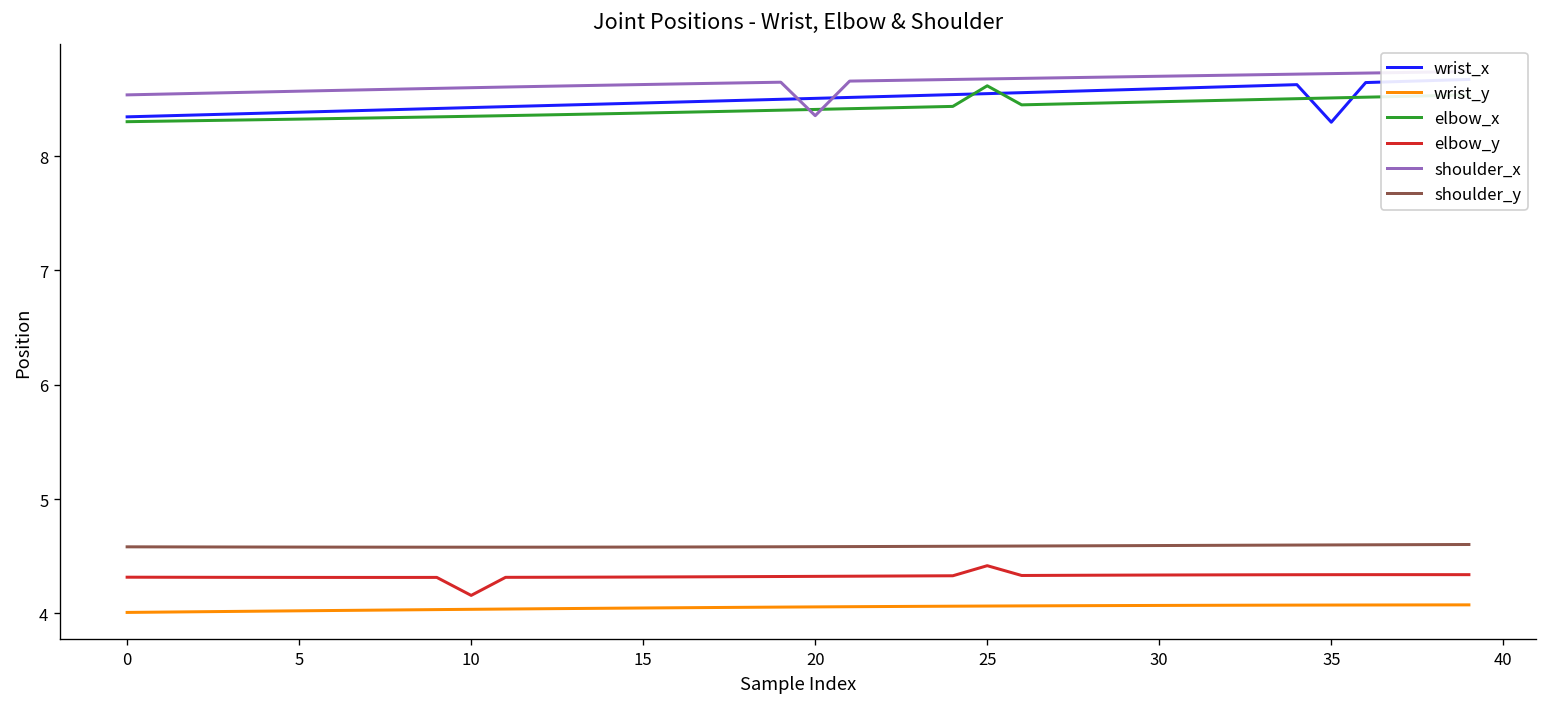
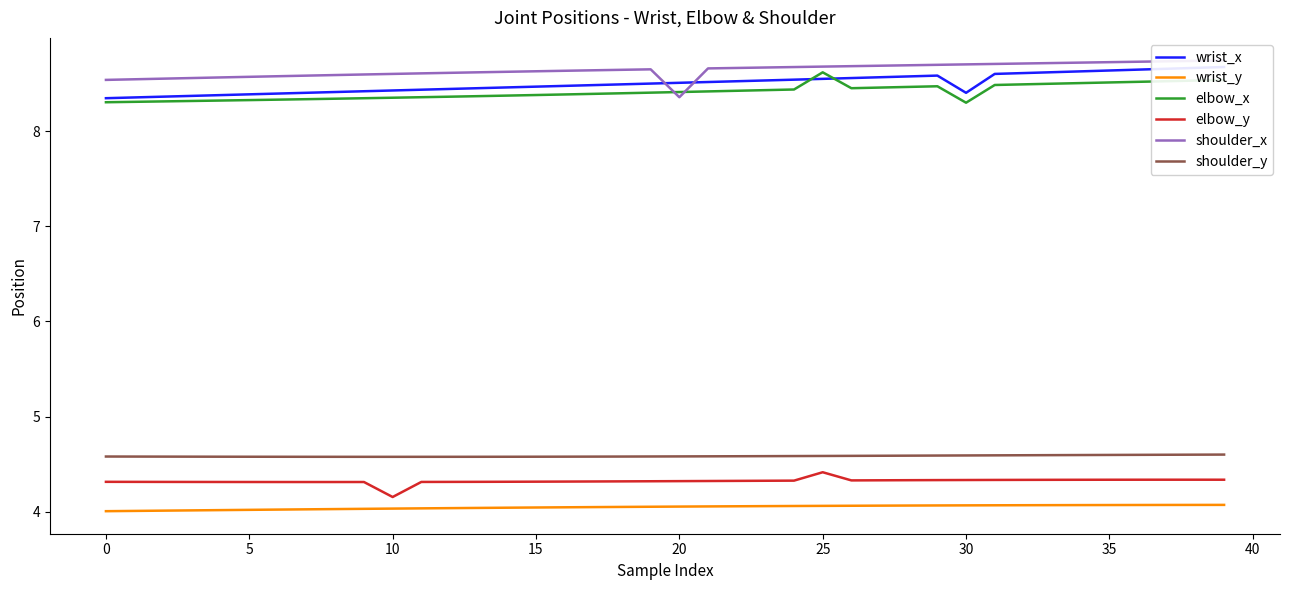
  {
    "wrist_x": {
      "0": 8.3,
      "5": 8.4,
      "10": 8.4,
      "15": 8.5,
      "20": 8.5,
      "25": 8.5,
-     "30": 8.6,
-     "35": 8.3
+     "30": 8.4,
+     "35": 8.6
    },
    "wrist_y": {
      "0": 4.0,
      "5": 4.0,
      "10": 4.0,
      "15": 4.0,
      "20": 4.1,
      "25": 4.1,
      "30": 4.1,
      "35": 4.1
    },
    "elbow_x": {
      "0": 8.3,
      "5": 8.3,
      "10": 8.3,
      "15": 8.4,
      "20": 8.4,
      "25": 8.6,
-     "30": 8.5,
+     "30": 8.3,
      "35": 8.5
    },
    "elbow_y": {
      "0": 4.3,
      "5": 4.3,
      "10": 4.2,
      "15": 4.3,
      "20": 4.3,
      "25": 4.4,
      "30": 4.3,
      "35": 4.3
    },
    "shoulder_x": {
      "0": 8.5,
      "5": 8.6,
      "10": 8.6,
      "15": 8.6,
      "20": 8.4,
      "25": 8.7,
      "30": 8.7,
      "35": 8.7
    },
    "shoulder_y": {
      "0": 4.6,
      "5": 4.6,
      "10": 4.6,
      "15": 4.6,
      "20": 4.6,
      "25": 4.6,
      "30": 4.6,
      "35": 4.6
    }
  }
